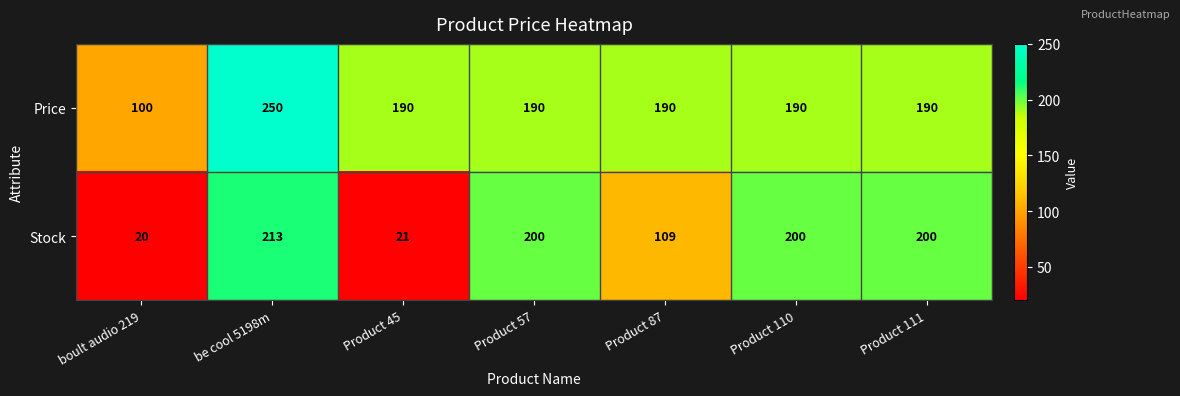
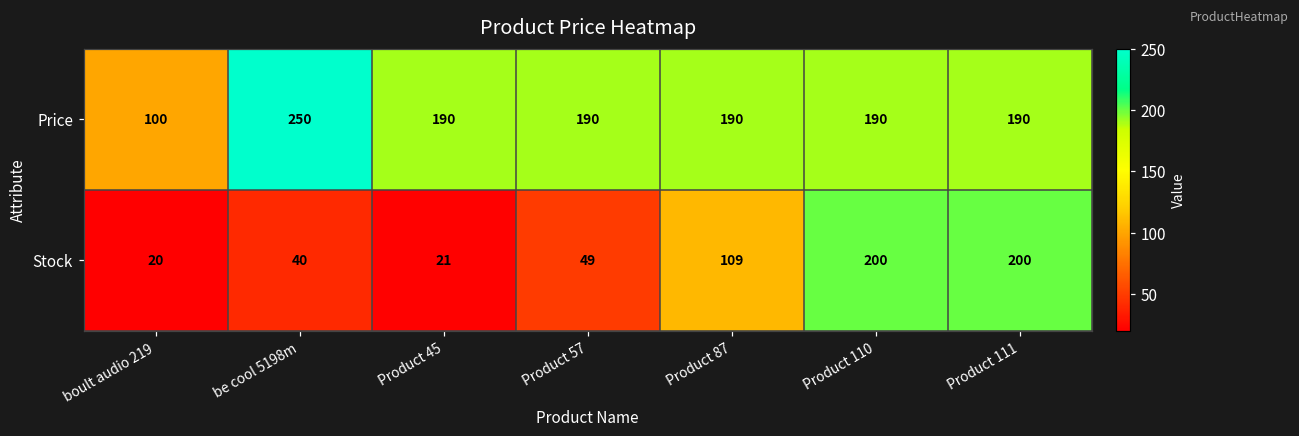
  {
    "Price": {
      "boult audio 219": 100,
      "be cool 5198m": 250,
      "Product 45": 190,
      "Product 57": 190,
      "Product 87": 190,
      "Product 110": 190,
      "Product 111": 190
    },
    "Stock": {
      "boult audio 219": 20,
-     "be cool 5198m": 213,
+     "be cool 5198m": 40,
      "Product 45": 21,
-     "Product 57": 200,
+     "Product 57": 49,
      "Product 87": 109,
      "Product 110": 200,
      "Product 111": 200
    }
  }
